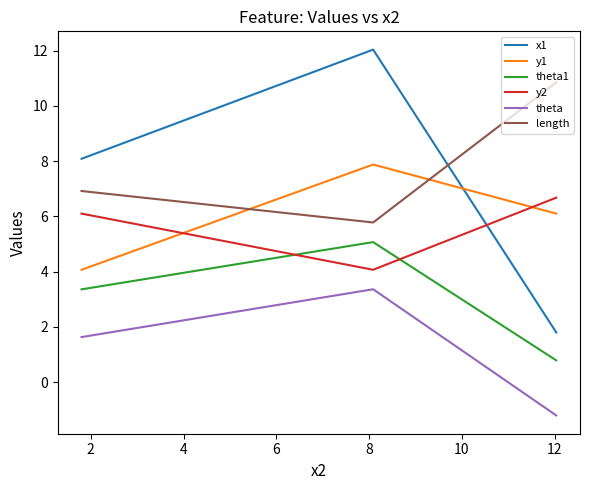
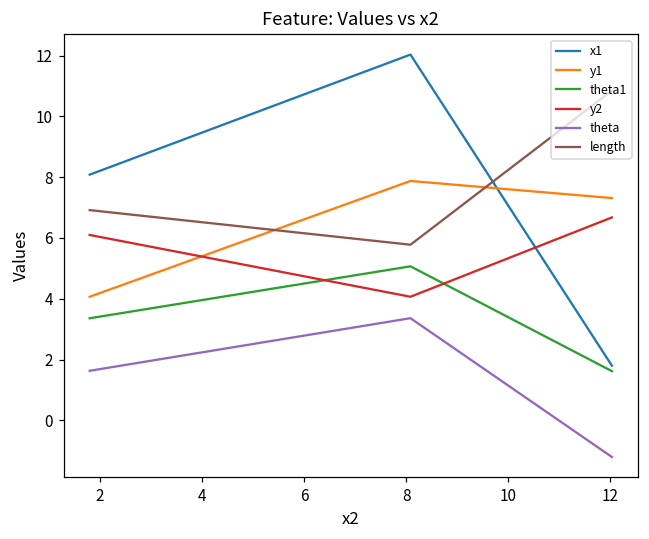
  {
    "x1": {
      "12": 1.8
    },
    "y1": {
-     "12": 6.1
+     "12": 7.3
    },
    "theta1": {
-     "12": 0.8
+     "12": 1.6
    },
    "y2": {
      "12": 6.7
    },
    "theta": {
      "12": -1.2
    }
  }
